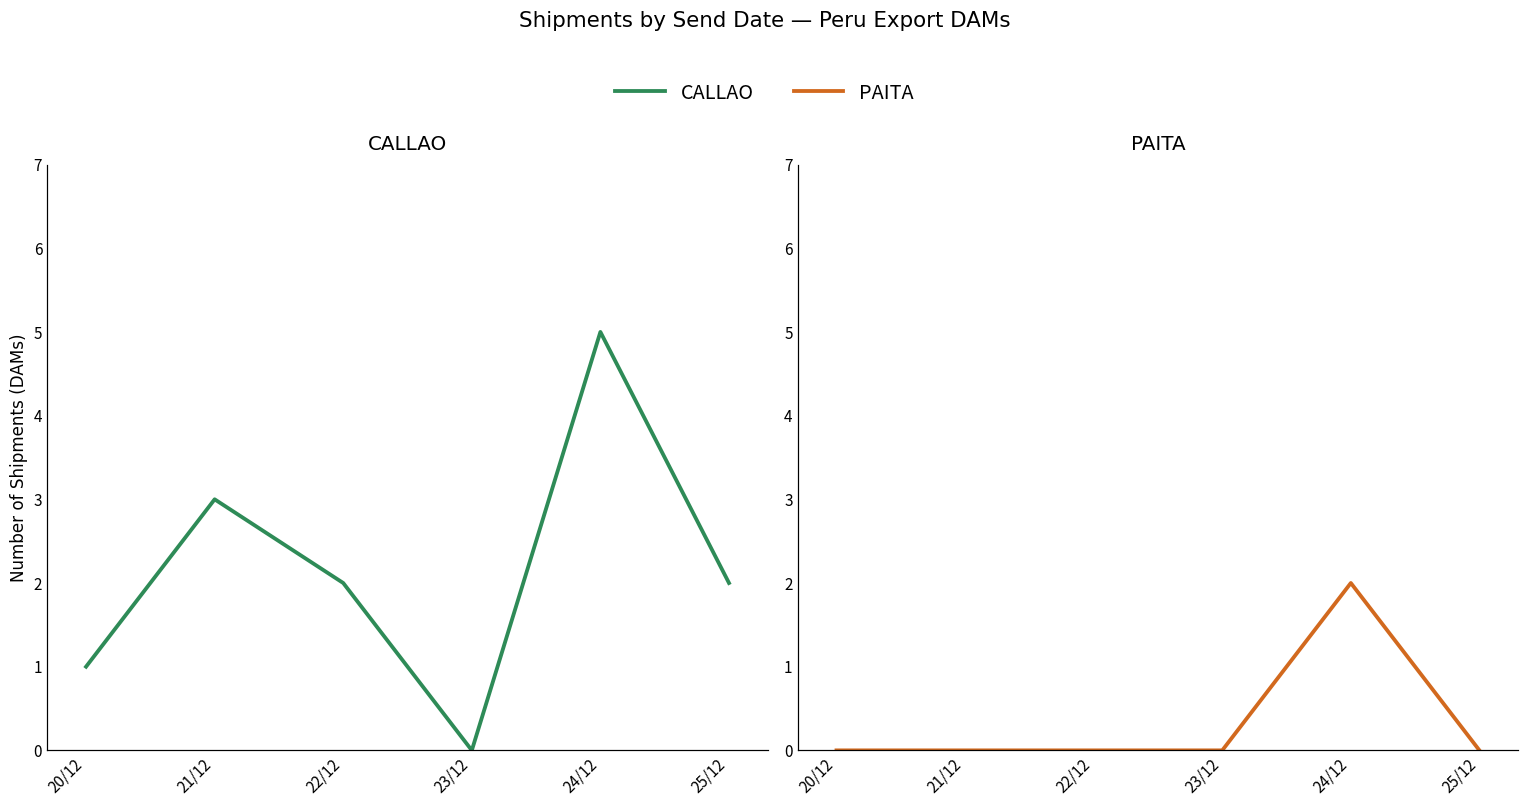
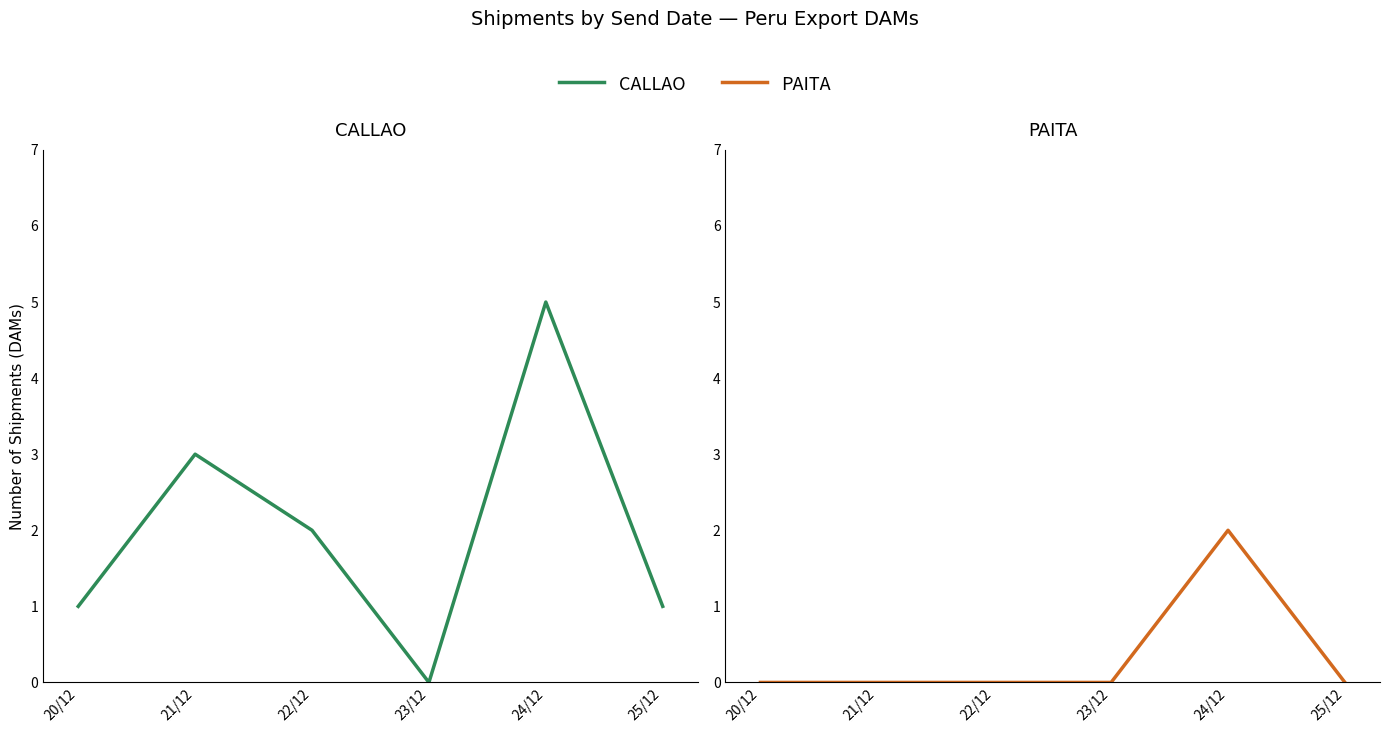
  {
    "CALLAO": {
      "20/12": 1,
      "21/12": 3,
      "22/12": 2,
      "23/12": 0,
      "24/12": 5,
-     "25/12": 2
+     "25/12": 1
    },
    "PAITA": {
      "20/12": 0.0,
      "21/12": 0.0,
      "22/12": 0.0,
      "23/12": 0.0,
      "24/12": 2.0,
      "25/12": 0.0
    }
  }
